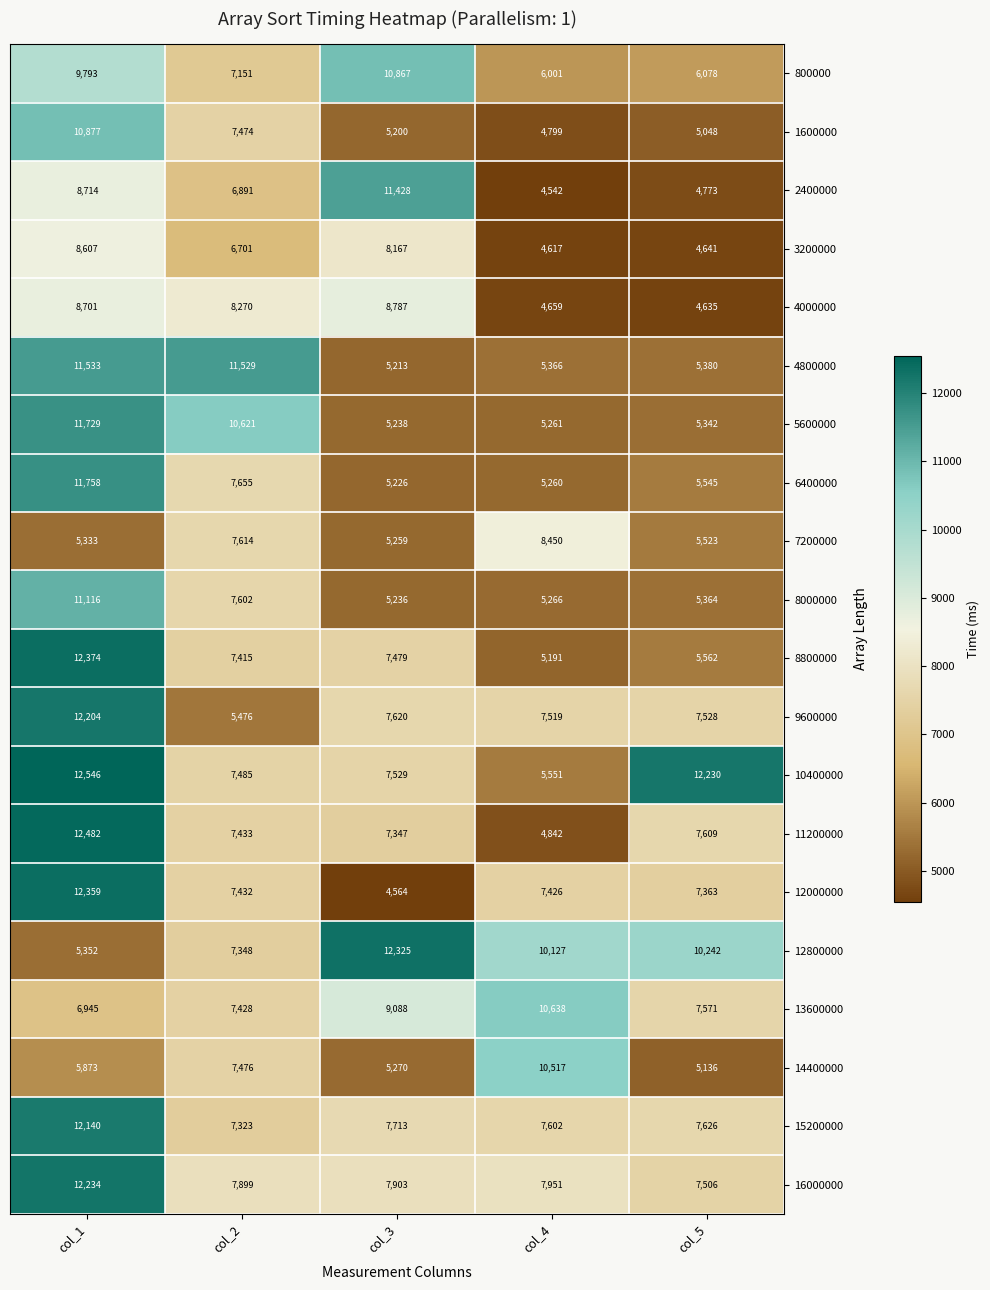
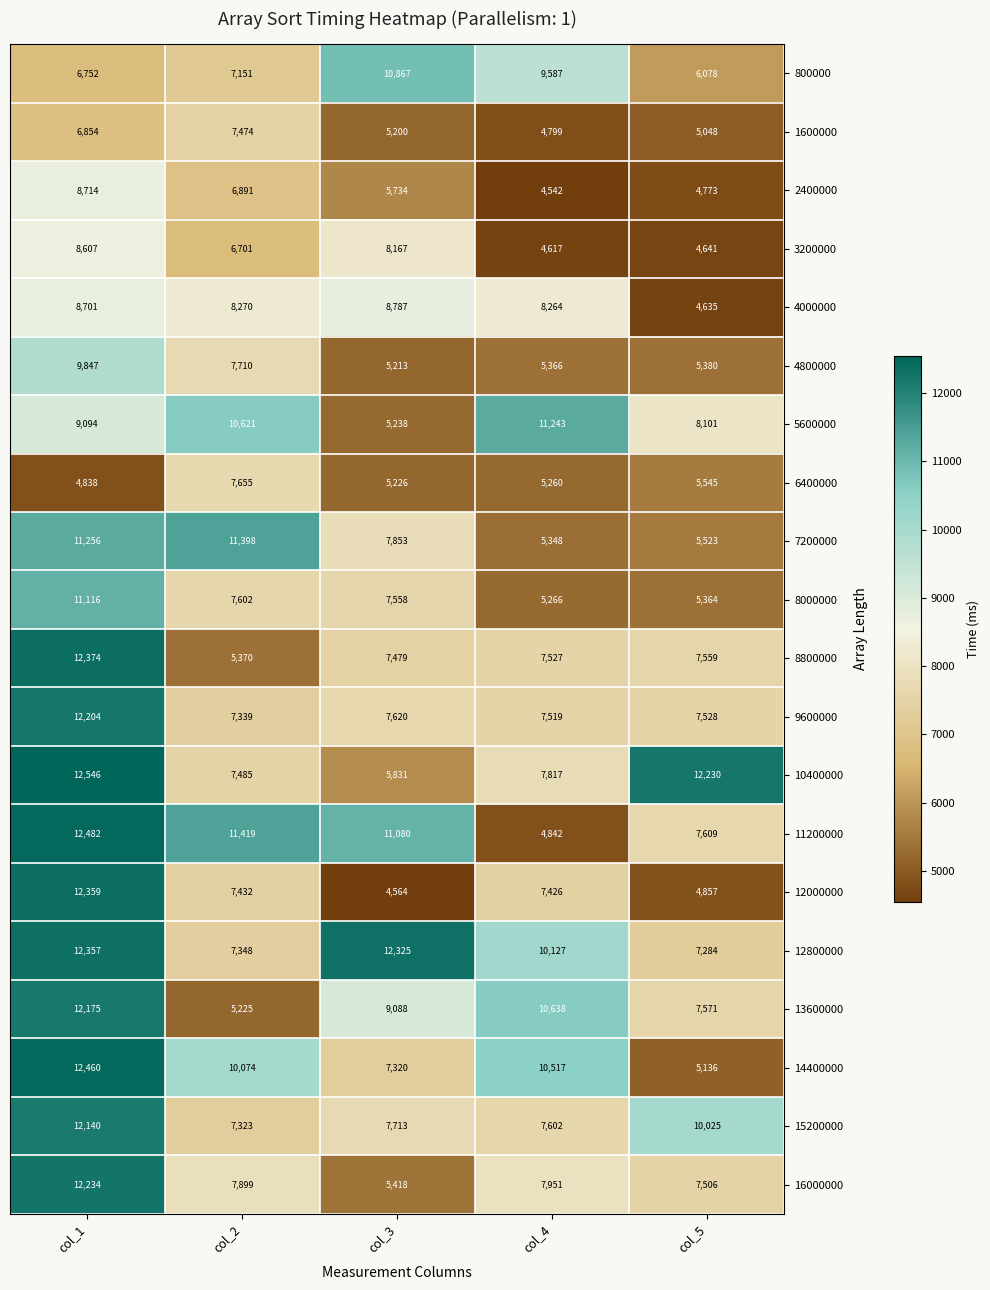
  {
    "800000": {
-     "col_1": "9,793",
+     "col_1": "6,752",
      "col_2": "7,151",
      "col_3": "10,867",
-     "col_4": "6,001",
+     "col_4": "9,587",
      "col_5": "6,078"
    },
    "1600000": {
-     "col_1": "10,877",
+     "col_1": "6,854",
      "col_2": "7,474",
      "col_3": "5,200",
      "col_4": "4,799",
      "col_5": "5,048"
    },
    "2400000": {
      "col_1": "8,714",
      "col_2": "6,891",
-     "col_3": "11,428",
+     "col_3": "5,734",
      "col_4": "4,542",
      "col_5": "4,773"
    },
    "3200000": {
      "col_1": "8,607",
      "col_2": "6,701",
      "col_3": "8,167",
      "col_4": "4,617",
      "col_5": "4,641"
    },
    "4000000": {
      "col_1": "8,701",
      "col_2": "8,270",
      "col_3": "8,787",
-     "col_4": "4,659",
+     "col_4": "8,264",
      "col_5": "4,635"
    },
    "4800000": {
-     "col_1": "11,533",
-     "col_2": "11,529",
+     "col_1": "9,847",
+     "col_2": "7,710",
      "col_3": "5,213",
      "col_4": "5,366",
      "col_5": "5,380"
    },
    "5600000": {
-     "col_1": "11,729",
+     "col_1": "9,094",
      "col_2": "10,621",
      "col_3": "5,238",
-     "col_4": "5,261",
-     "col_5": "5,342"
+     "col_4": "11,243",
+     "col_5": "8,101"
    },
    "6400000": {
-     "col_1": "11,758",
+     "col_1": "4,838",
      "col_2": "7,655",
      "col_3": "5,226",
      "col_4": "5,260",
      "col_5": "5,545"
    },
    "7200000": {
-     "col_1": "5,333",
-     "col_2": "7,614",
-     "col_3": "5,259",
-     "col_4": "8,450",
+     "col_1": "11,256",
+     "col_2": "11,398",
+     "col_3": "7,853",
+     "col_4": "5,348",
      "col_5": "5,523"
    },
    "8000000": {
      "col_1": "11,116",
      "col_2": "7,602",
-     "col_3": "5,236",
+     "col_3": "7,558",
      "col_4": "5,266",
      "col_5": "5,364"
    },
    "8800000": {
      "col_1": "12,374",
-     "col_2": "7,415",
+     "col_2": "5,370",
      "col_3": "7,479",
-     "col_4": "5,191",
-     "col_5": "5,562"
+     "col_4": "7,527",
+     "col_5": "7,559"
    },
    "9600000": {
      "col_1": "12,204",
-     "col_2": "5,476",
+     "col_2": "7,339",
      "col_3": "7,620",
      "col_4": "7,519",
      "col_5": "7,528"
    },
    "10400000": {
      "col_1": "12,546",
      "col_2": "7,485",
-     "col_3": "7,529",
-     "col_4": "5,551",
+     "col_3": "5,831",
+     "col_4": "7,817",
      "col_5": "12,230"
    },
    "11200000": {
      "col_1": "12,482",
-     "col_2": "7,433",
-     "col_3": "7,347",
+     "col_2": "11,419",
+     "col_3": "11,080",
      "col_4": "4,842",
      "col_5": "7,609"
    },
    "12000000": {
      "col_1": "12,359",
      "col_2": "7,432",
      "col_3": "4,564",
      "col_4": "7,426",
-     "col_5": "7,363"
+     "col_5": "4,857"
    },
    "12800000": {
-     "col_1": "5,352",
+     "col_1": "12,357",
      "col_2": "7,348",
      "col_3": "12,325",
      "col_4": "10,127",
-     "col_5": "10,242"
+     "col_5": "7,284"
    },
    "13600000": {
-     "col_1": "6,945",
-     "col_2": "7,428",
+     "col_1": "12,175",
+     "col_2": "5,225",
      "col_3": "9,088",
      "col_4": "10,638",
      "col_5": "7,571"
    },
    "14400000": {
-     "col_1": "5,873",
-     "col_2": "7,476",
-     "col_3": "5,270",
+     "col_1": "12,460",
+     "col_2": "10,074",
+     "col_3": "7,320",
      "col_4": "10,517",
      "col_5": "5,136"
    },
    "15200000": {
      "col_1": "12,140",
      "col_2": "7,323",
      "col_3": "7,713",
      "col_4": "7,602",
-     "col_5": "7,626"
+     "col_5": "10,025"
    },
    "16000000": {
      "col_1": "12,234",
      "col_2": "7,899",
-     "col_3": "7,903",
+     "col_3": "5,418",
      "col_4": "7,951",
      "col_5": "7,506"
    }
  }
